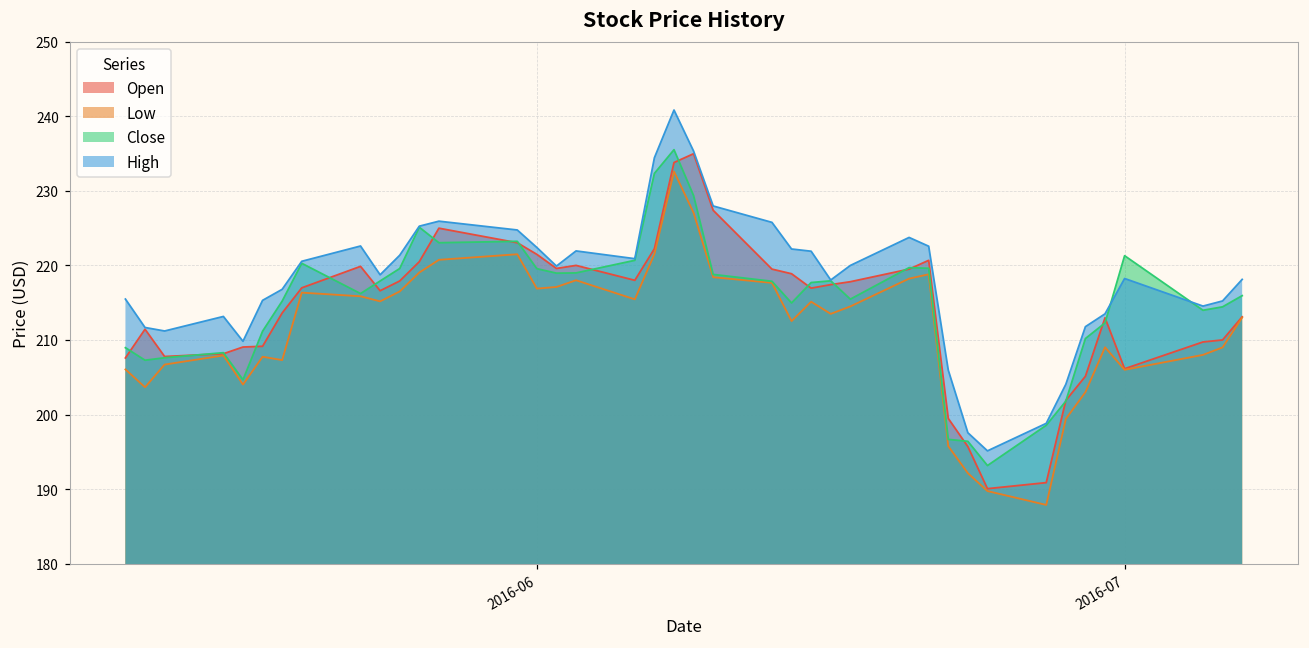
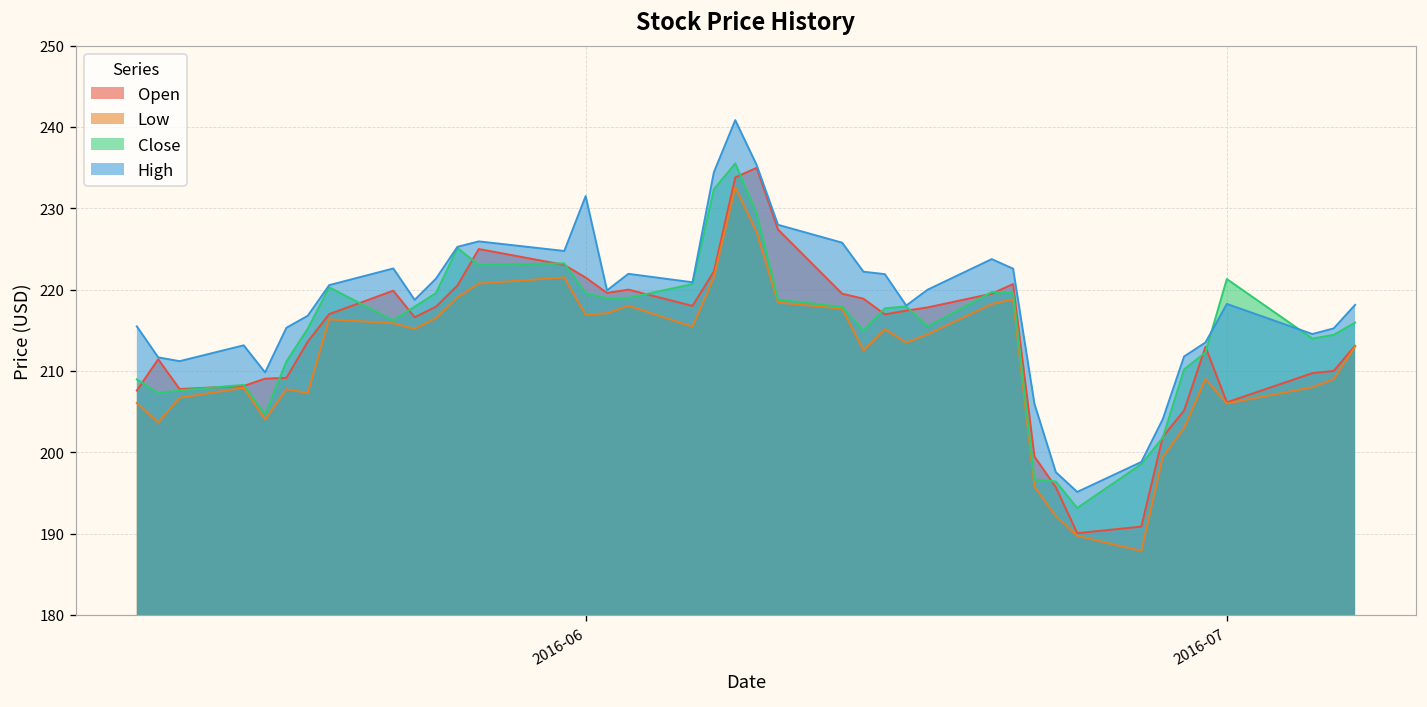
  {
    "Close": {
      "2016-06": 220,
      "2016-07": 221
    },
    "High": {
-     "2016-06": 222,
+     "2016-06": 232,
      "2016-07": 218
    }
  }
